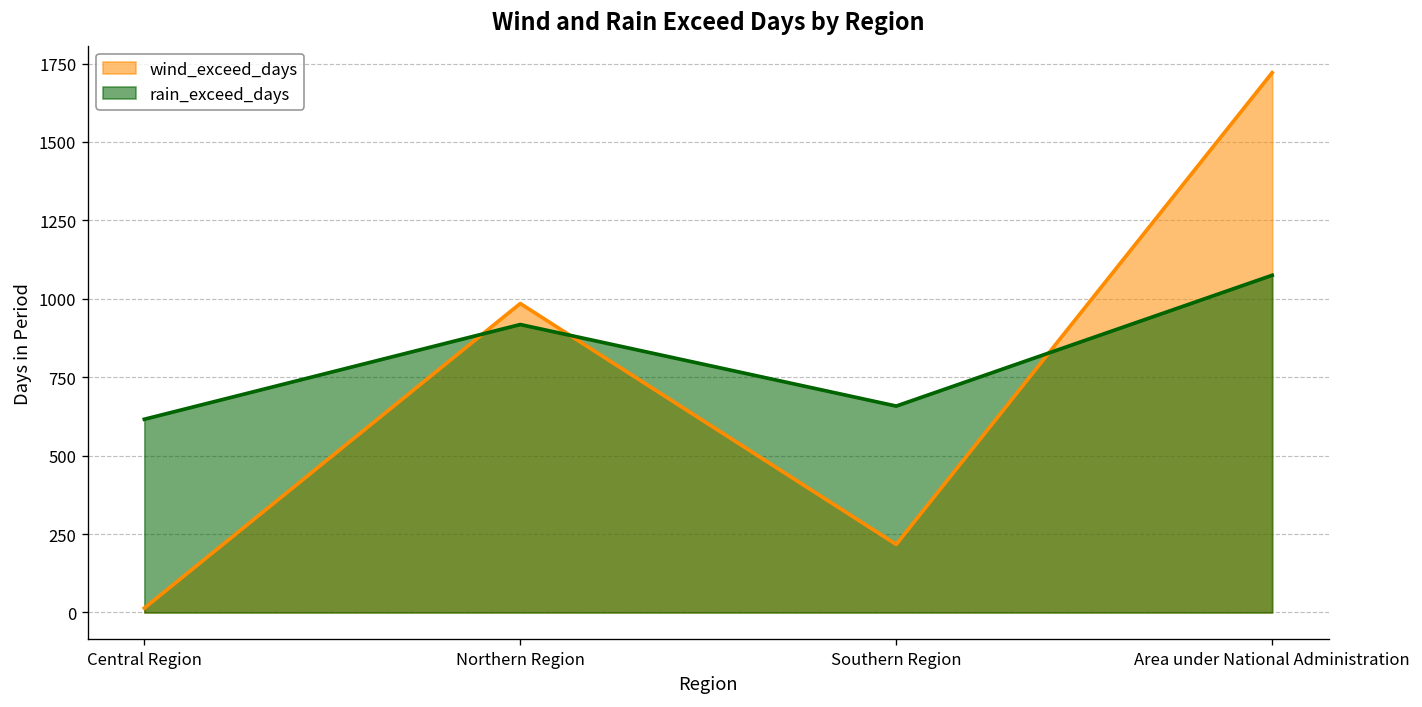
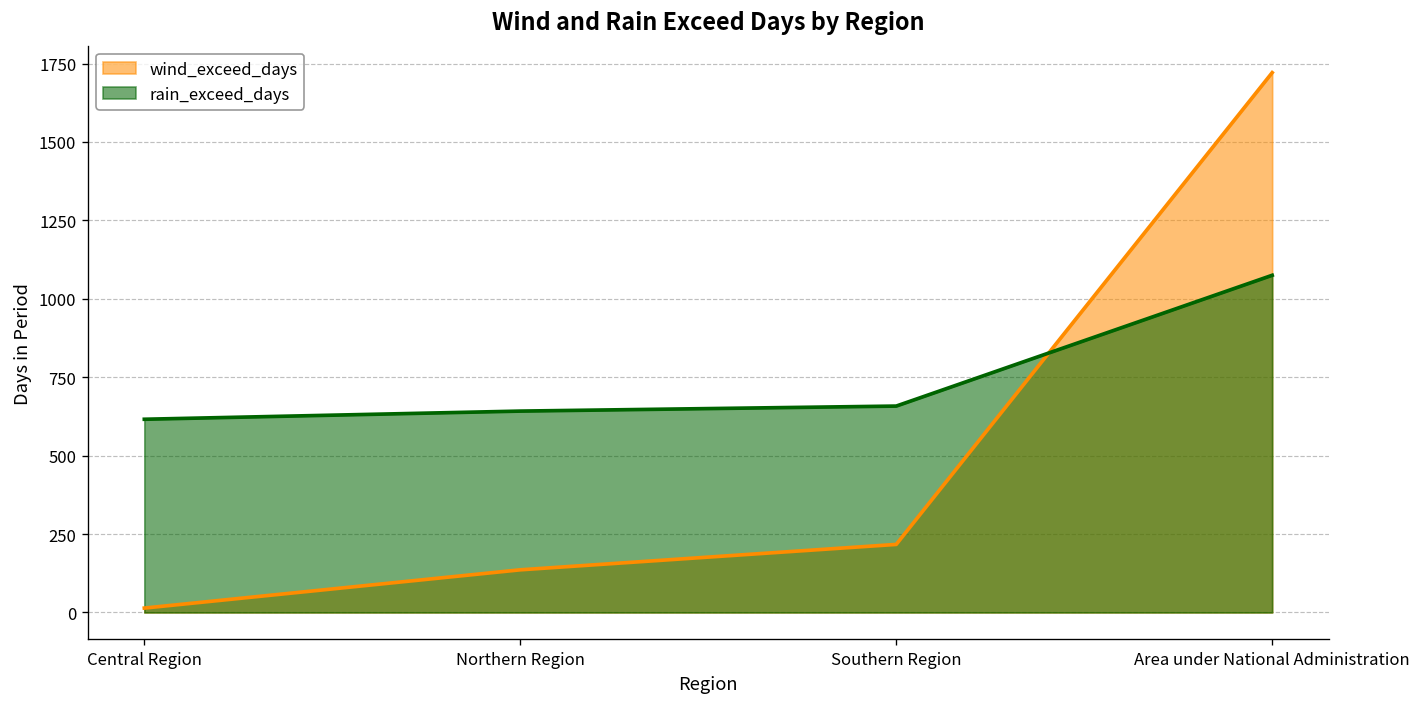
  {
    "wind_exceed_days": {
      "Central Region": 10,
-     "Northern Region": 990,
+     "Northern Region": 140,
      "Southern Region": 220,
      "Area under National Administration": 1720
    },
    "rain_exceed_days": {
      "Central Region": 620,
-     "Northern Region": 920,
+     "Northern Region": 640,
      "Southern Region": 660,
      "Area under National Administration": 1080
    }
  }
